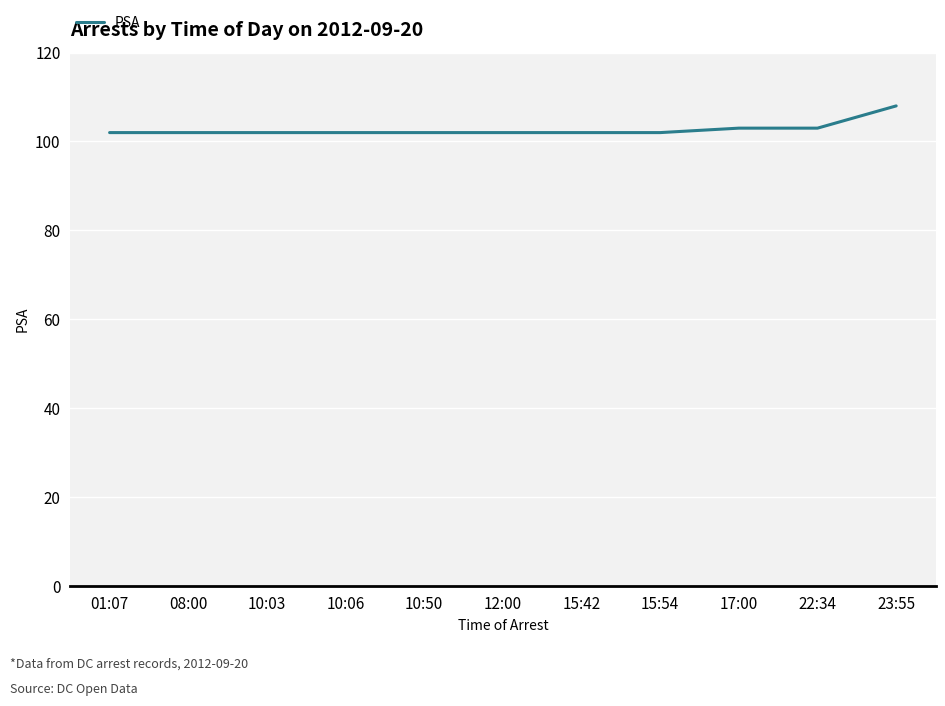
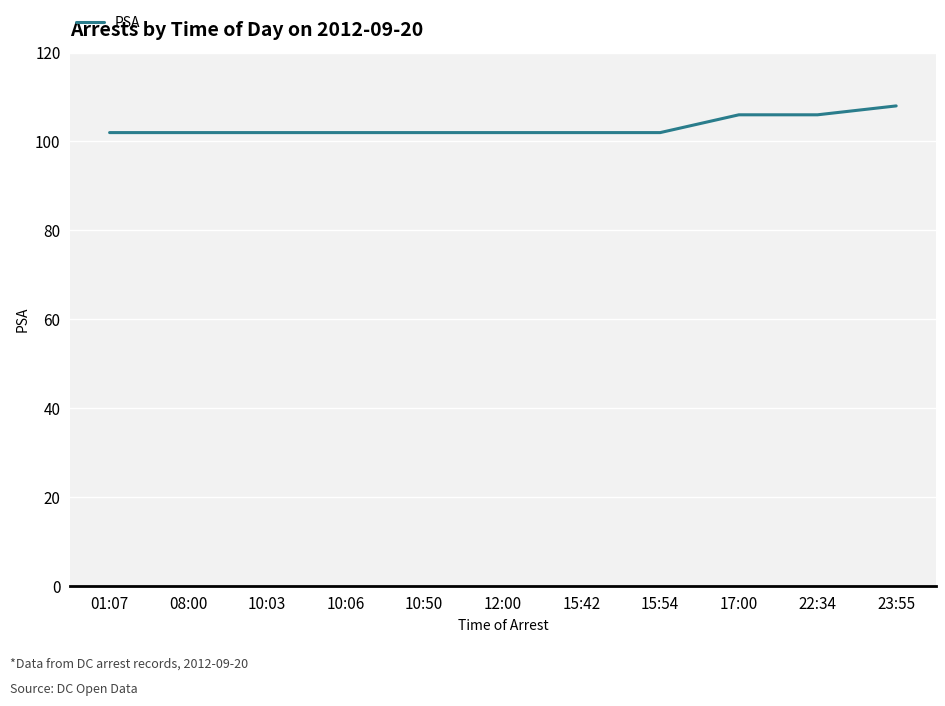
  {
    "01:07": 102,
    "08:00": 102,
    "10:03": 102,
    "10:06": 102,
    "10:50": 102,
    "12:00": 102,
    "15:42": 102,
    "15:54": 102,
-   "17:00": 103,
-   "22:34": 103,
+   "17:00": 106,
+   "22:34": 106,
    "23:55": 108
  }
